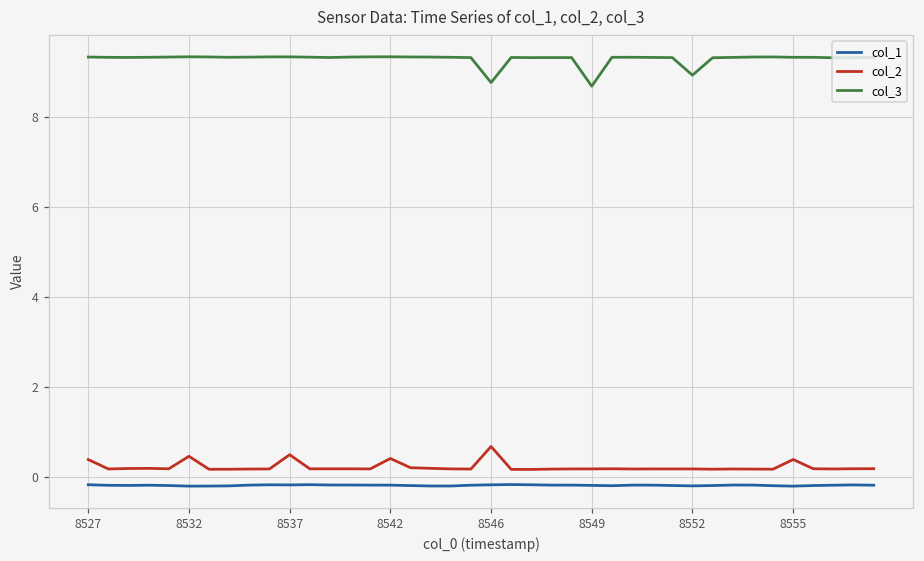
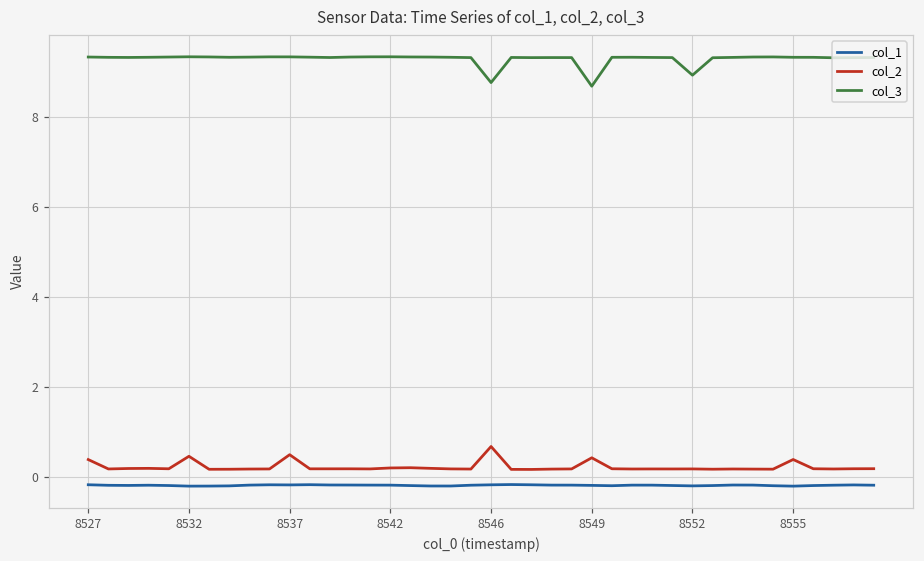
  {
    "col_1": {
      "8527": -0.2,
      "8532": -0.2,
      "8537": -0.2,
      "8542": -0.2,
      "8546": -0.2,
      "8549": -0.2,
      "8552": -0.2,
      "8555": -0.2
    },
    "col_2": {
      "8527": 0.4,
      "8532": 0.5,
      "8537": 0.5,
-     "8542": 0.4,
+     "8542": 0.2,
      "8546": 0.7,
-     "8549": 0.2,
+     "8549": 0.4,
      "8552": 0.2,
      "8555": 0.4
    },
    "col_3": {
      "8527": 9.3,
      "8532": 9.3,
      "8537": 9.3,
      "8542": 9.3,
      "8546": 8.8,
      "8549": 8.7,
      "8552": 8.9,
      "8555": 9.3
    }
  }
